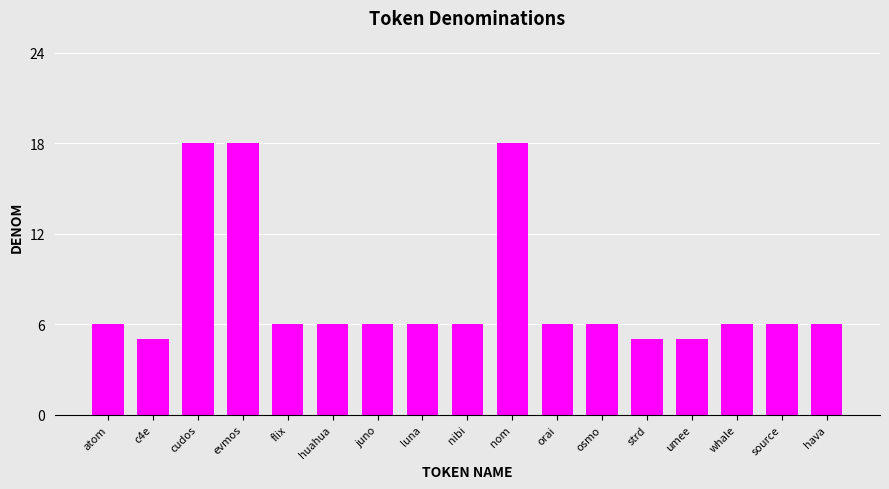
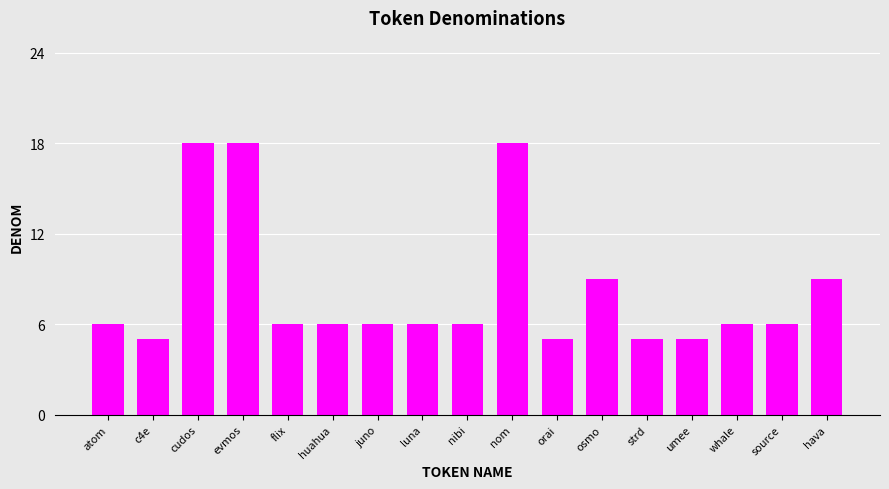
  {
    "atom": 6,
    "c4e": 5,
    "cudos": 18,
    "evmos": 18,
    "flix": 6,
    "huahua": 6,
    "juno": 6,
    "luna": 6,
    "nibi": 6,
    "nom": 18,
-   "orai": 6,
-   "osmo": 6,
+   "orai": 5,
+   "osmo": 9,
    "strd": 5,
    "umee": 5,
    "whale": 6,
    "source": 6,
-   "hava": 6
+   "hava": 9
  }
